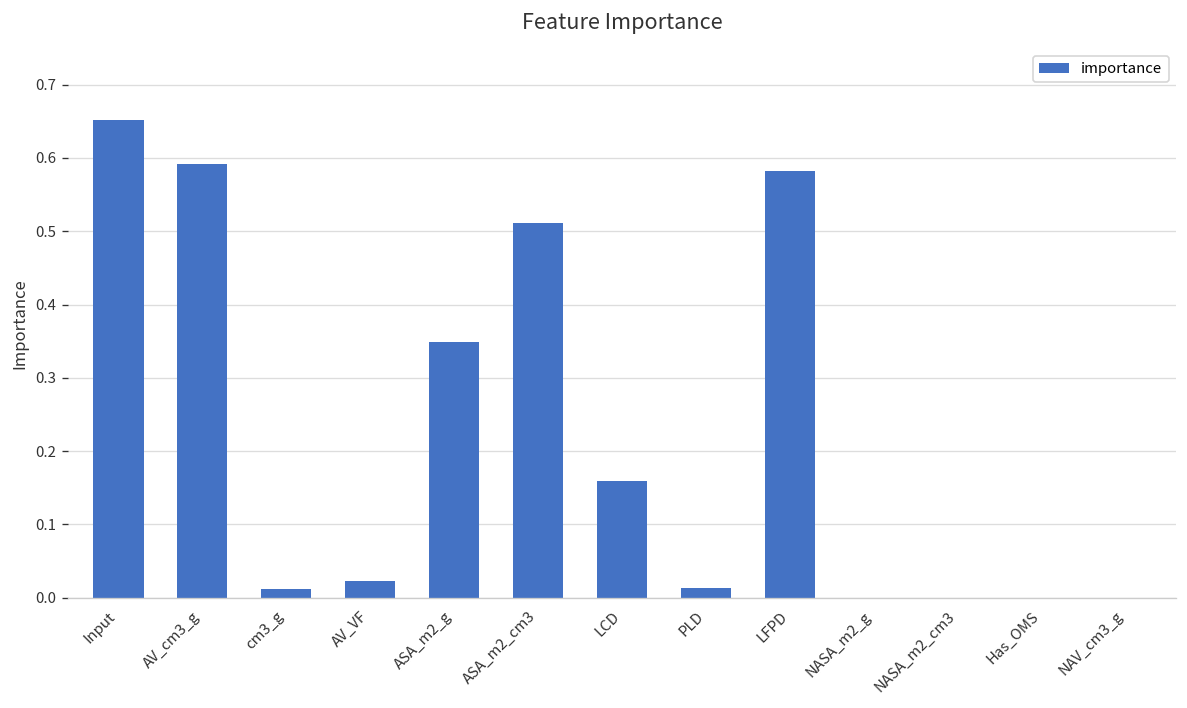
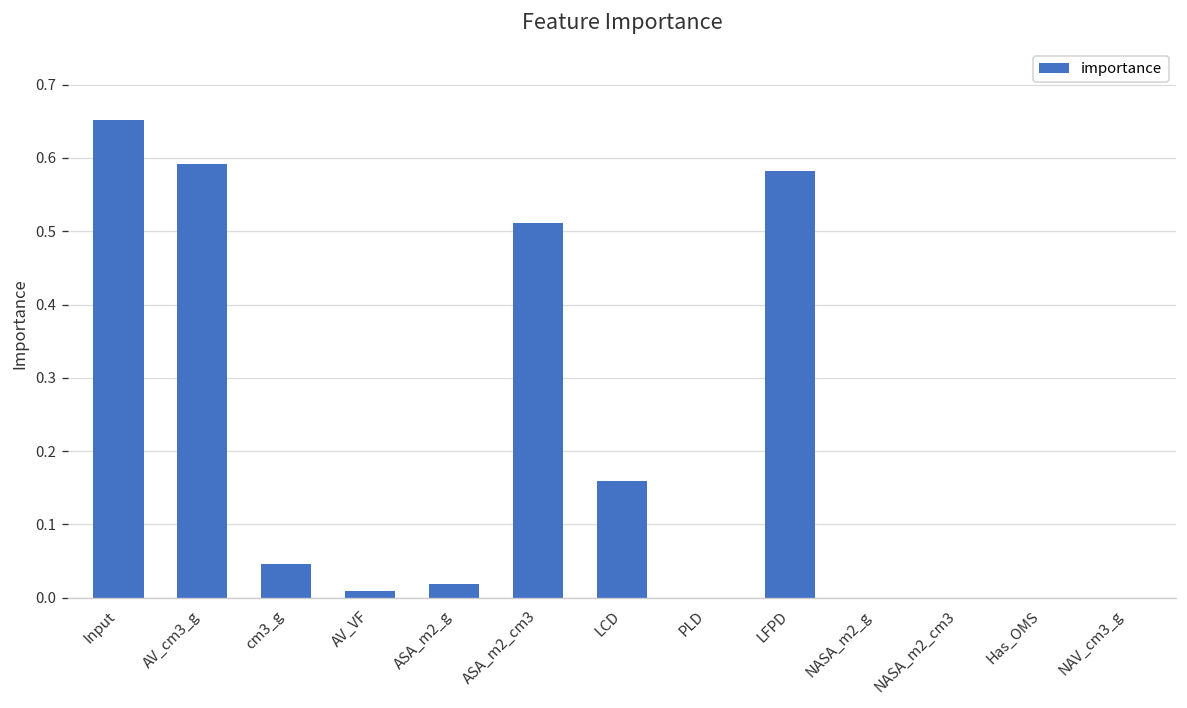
  {
    "Input": 0.65,
    "AV_cm3_g": 0.59,
-   "cm3_g": 0.01,
-   "AV_VF": 0.02,
-   "ASA_m2_g": 0.35,
+   "cm3_g": 0.05,
+   "AV_VF": 0.01,
+   "ASA_m2_g": 0.02,
    "ASA_m2_cm3": 0.51,
    "LCD": 0.16,
-   "PLD": 0.01,
+   "PLD": 0.00,
    "LFPD": 0.58
  }
